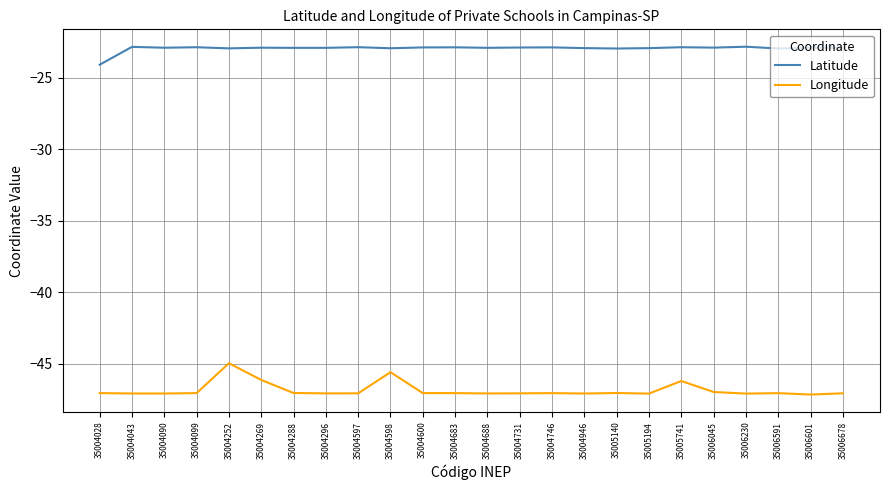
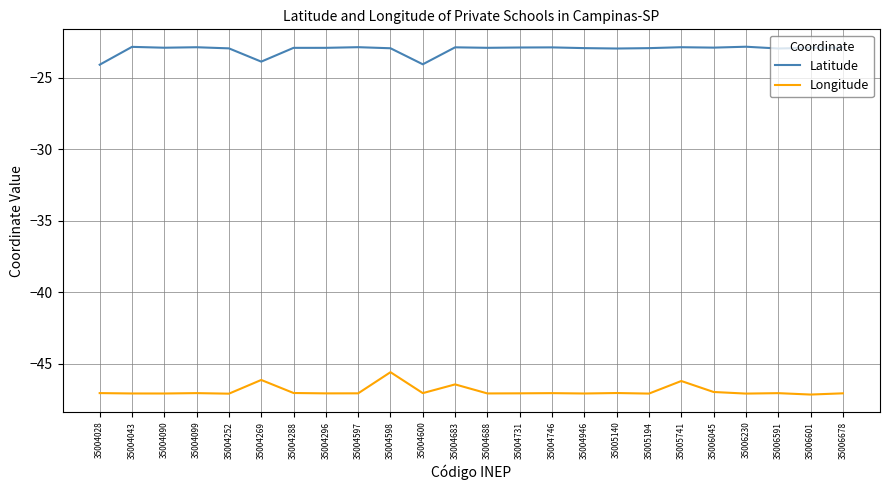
  {
    "Latitude": {
      "35004028": -24.1,
      "35004043": -22.8,
      "35004090": -22.9,
      "35004099": -22.9,
      "35004252": -22.9,
-     "35004269": -22.9,
+     "35004269": -23.9,
      "35004288": -22.9,
      "35004296": -22.9,
      "35004597": -22.9,
      "35004598": -22.9,
-     "35004600": -22.9,
+     "35004600": -24.0,
      "35004683": -22.9,
      "35004688": -22.9,
      "35004731": -22.9,
      "35004746": -22.9,
      "35004946": -22.9,
      "35005140": -22.9,
      "35005194": -22.9,
      "35005741": -22.9,
      "35006045": -22.9,
      "35006230": -22.8
    },
    "Longitude": {
      "35004028": -47.1,
      "35004043": -47.1,
      "35004090": -47.1,
      "35004099": -47.1,
-     "35004252": -45.0,
+     "35004252": -47.1,
      "35004269": -46.1,
      "35004288": -47.0,
      "35004296": -47.1,
      "35004597": -47.1,
      "35004598": -45.6,
      "35004600": -47.1,
-     "35004683": -47.1,
+     "35004683": -46.4,
      "35004688": -47.1,
      "35004731": -47.1,
      "35004746": -47.1,
      "35004946": -47.1,
      "35005140": -47.0,
      "35005194": -47.1,
      "35005741": -46.2,
      "35006045": -47.0,
      "35006230": -47.1,
      "35006591": -47.1,
      "35006601": -47.2,
      "35006678": -47.1
    }
  }
